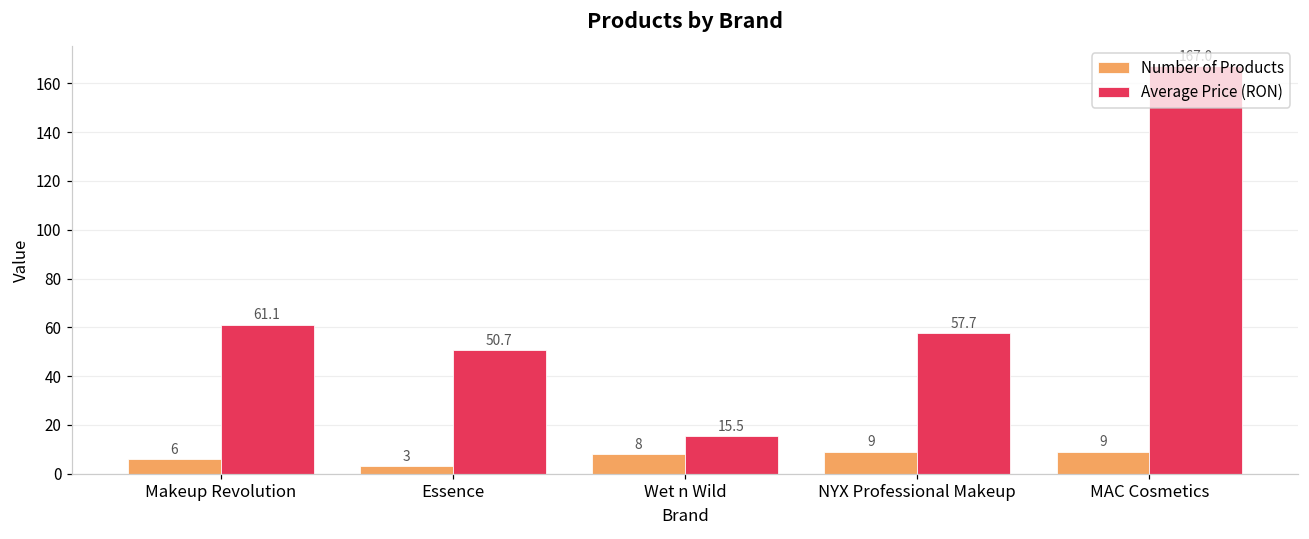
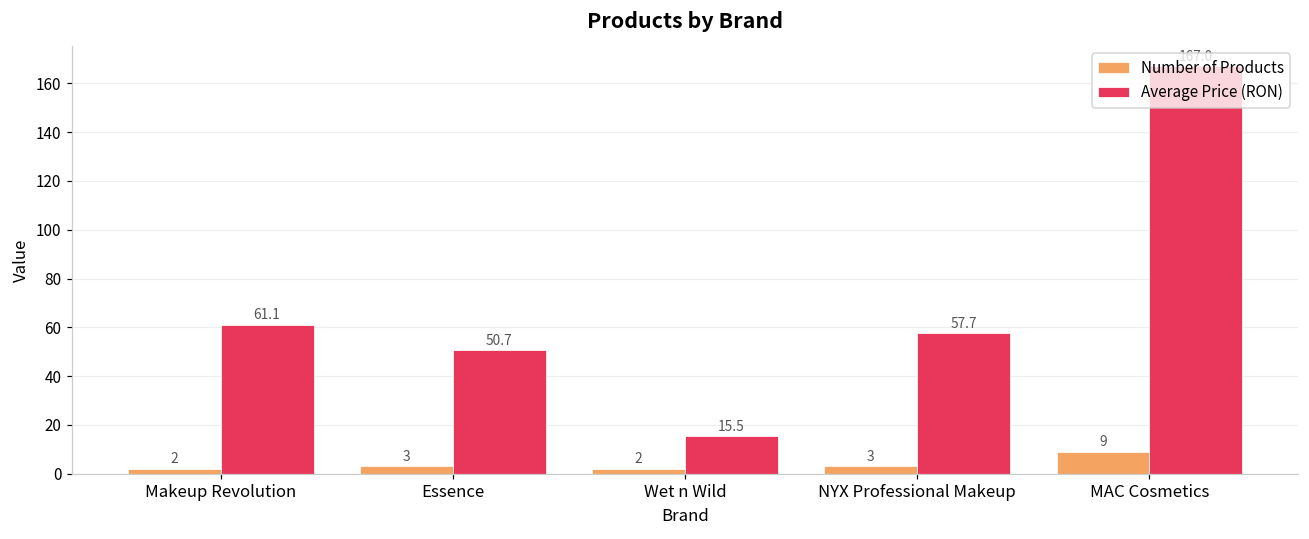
  {
    "Number of Products": {
-     "Makeup Revolution": 6,
+     "Makeup Revolution": 2,
      "Essence": 3,
-     "Wet n Wild": 8,
-     "NYX Professional Makeup": 9,
+     "Wet n Wild": 2,
+     "NYX Professional Makeup": 3,
      "MAC Cosmetics": 9
    },
    "Average Price (RON)": {
      "Makeup Revolution": 61.1,
      "Essence": 50.7,
      "Wet n Wild": 15.5,
      "NYX Professional Makeup": 57.7
    }
  }
